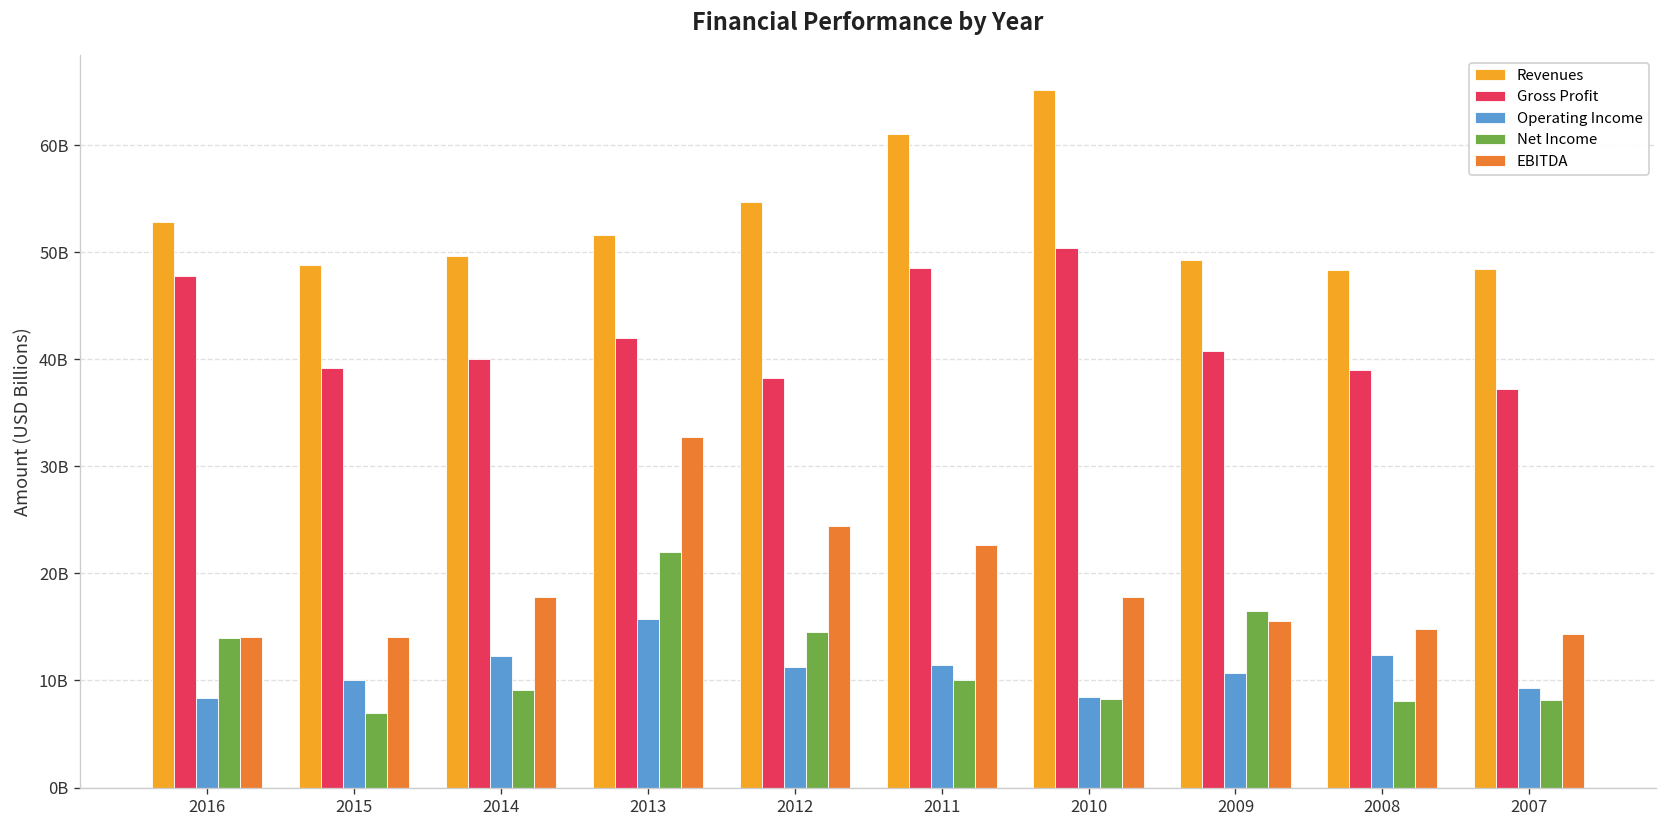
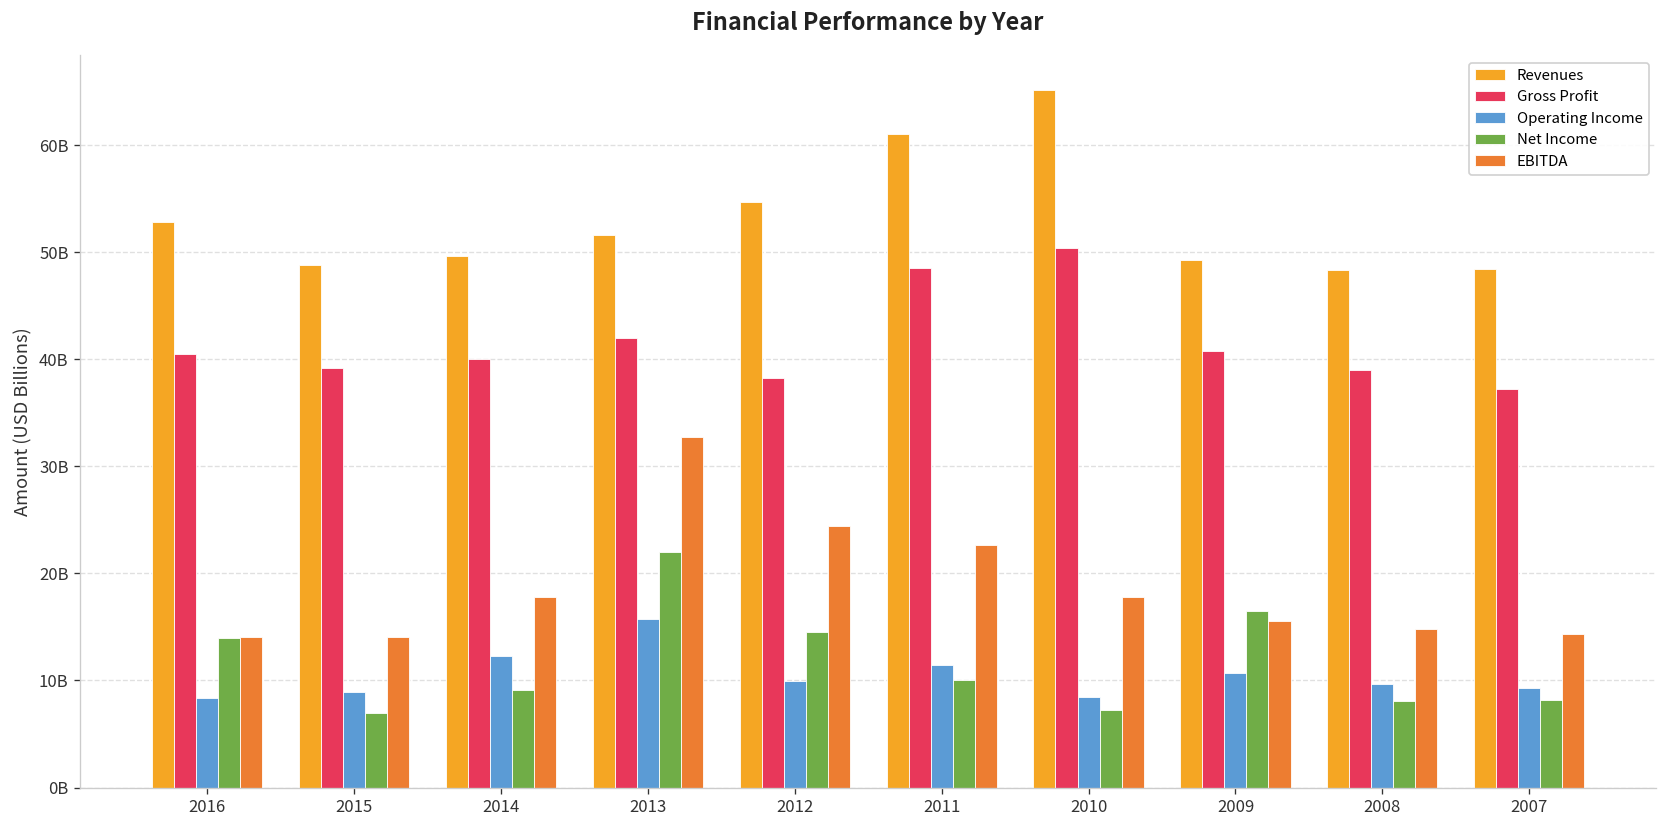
  {
    "Gross Profit": {
-     "2016": 48000000000,
+     "2016": 40000000000,
      "2015": 39000000000,
      "2014": 40000000000,
      "2013": 42000000000,
      "2012": 38000000000,
      "2011": 49000000000,
      "2010": 50000000000,
      "2009": 41000000000,
      "2008": 39000000000,
      "2007": 37000000000
    },
    "Operating Income": {
      "2016": 8000000000,
-     "2015": 10000000000,
+     "2015": 9000000000,
      "2014": 12000000000,
      "2013": 16000000000,
-     "2012": 11000000000,
+     "2012": 10000000000,
      "2011": 11000000000,
      "2010": 8000000000,
      "2009": 11000000000,
-     "2008": 12000000000,
+     "2008": 10000000000,
      "2007": 9000000000
    },
    "Net Income": {
      "2016": 14000000000,
      "2015": 7000000000,
      "2014": 9000000000,
      "2013": 22000000000,
      "2012": 15000000000,
      "2011": 10000000000,
-     "2010": 8000000000,
+     "2010": 7000000000,
      "2009": 17000000000,
      "2008": 8000000000,
      "2007": 8000000000
    }
  }
